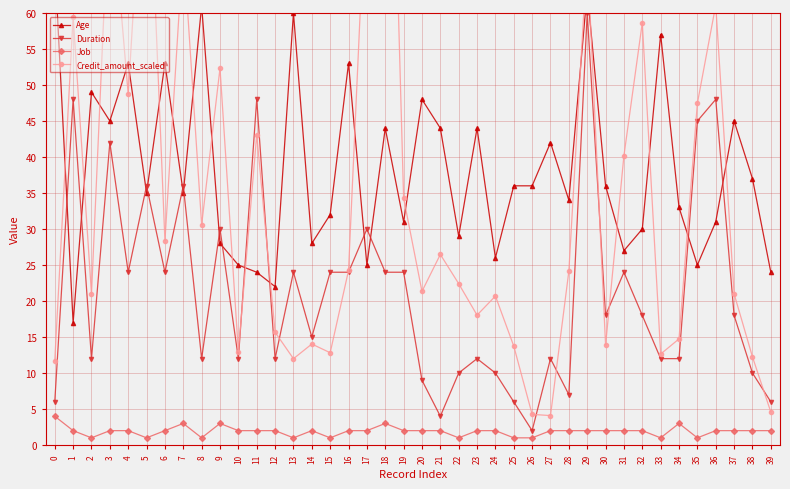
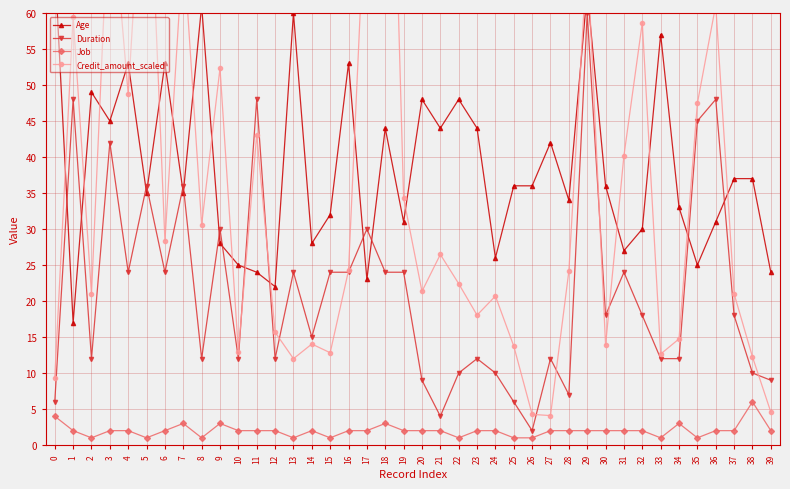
  {
    "Age": {
      "1": 17,
      "2": 49,
      "3": 45,
      "5": 35,
      "7": 35,
      "9": 28,
      "10": 25,
      "11": 24,
      "12": 22,
      "13": 60,
      "14": 28,
      "15": 32,
      "16": 53,
-     "17": 25,
+     "17": 23,
      "18": 44,
      "19": 31,
      "20": 48,
      "21": 44,
-     "22": 29,
+     "22": 48,
      "23": 44,
      "24": 26,
      "25": 36,
      "26": 36,
      "27": 42,
      "28": 34,
      "30": 36,
      "31": 27,
      "32": 30,
      "33": 57,
      "34": 33,
      "35": 25,
      "36": 31,
-     "37": 45,
+     "37": 37,
      "38": 37,
      "39": 24
    },
    "Duration": {
      "0": 6,
      "1": 48,
      "2": 12,
      "3": 42,
      "4": 24,
      "5": 36,
      "6": 24,
      "7": 36,
      "8": 12,
      "9": 30,
      "10": 12,
      "11": 48,
      "12": 12,
      "13": 24,
      "14": 15,
      "15": 24,
      "17": 30,
      "18": 24,
      "19": 24,
      "20": 9,
      "21": 4,
      "22": 10,
      "23": 12,
      "24": 10,
      "25": 6,
      "26": 2,
      "27": 12,
      "28": 7,
      "29": 60,
      "30": 18,
      "31": 24,
      "32": 18,
      "33": 12,
      "34": 12,
      "35": 45,
      "36": 48,
      "37": 18,
      "38": 10,
-     "39": 6
+     "39": 9
    },
    "Job": {
      "0": 4,
      "1": 2,
      "2": 1,
      "3": 2,
      "4": 2,
      "5": 1,
      "6": 2,
      "7": 3,
      "8": 1,
      "9": 3,
      "10": 2,
      "11": 2,
      "12": 2,
      "13": 1,
      "14": 2,
      "15": 1,
      "16": 2,
      "17": 2,
      "18": 3,
      "19": 2,
      "20": 2,
      "21": 2,
      "22": 1,
      "23": 2,
      "24": 2,
      "25": 1,
      "26": 1,
      "27": 2,
      "28": 2,
      "29": 2,
      "30": 2,
      "31": 2,
      "32": 2,
      "33": 1,
      "34": 3,
      "35": 1,
      "36": 2,
      "37": 2,
-     "38": 2,
+     "38": 6,
      "39": 2
    },
    "Credit_amount_scaled": {
-     "0": 12,
+     "0": 9,
      "1": 60,
      "2": 21,
      "4": 49,
      "6": 28,
      "8": 31,
      "9": 52,
      "10": 13,
      "11": 43,
      "12": 16,
      "13": 12,
      "14": 14,
      "15": 13,
      "19": 34,
      "20": 21,
      "21": 26,
      "22": 22,
      "23": 18,
      "24": 21,
      "25": 14,
      "26": 4,
      "27": 4,
      "28": 24,
      "30": 14,
      "31": 40,
      "32": 59,
      "33": 13,
      "34": 15,
      "35": 47,
      "37": 21,
      "38": 12,
      "39": 5
    }
  }
